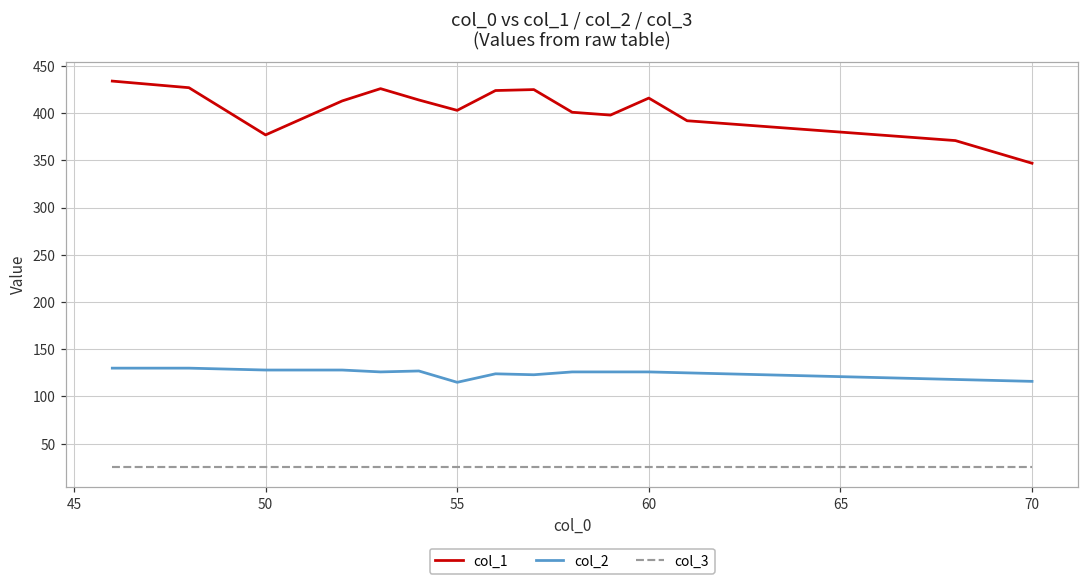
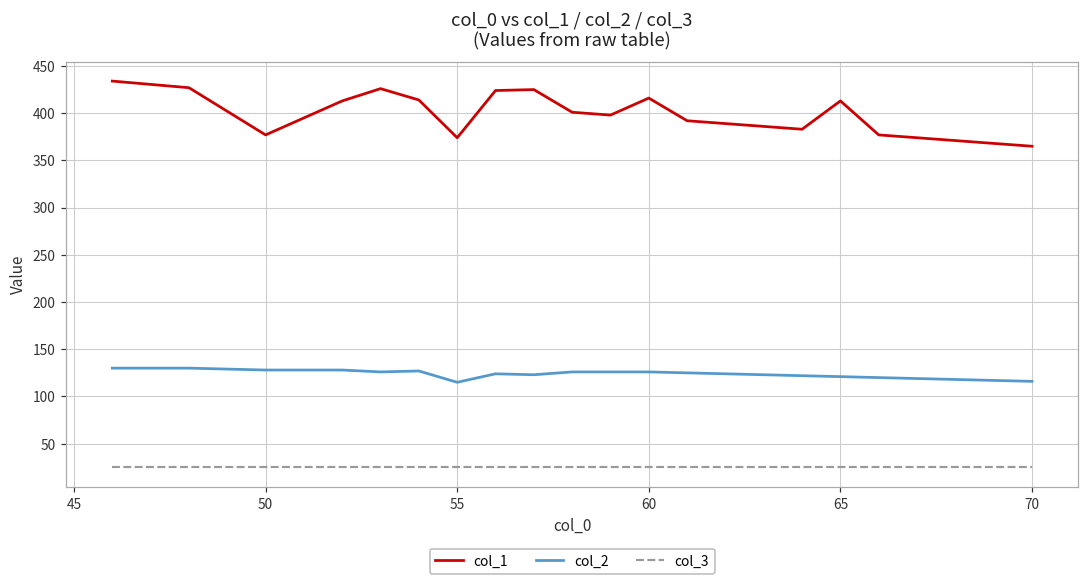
  {
    "col_1": {
      "50": 380,
-     "55": 400,
+     "55": 370,
      "60": 420,
-     "65": 380,
-     "70": 350
+     "65": 410,
+     "70": 370
    },
    "col_2": {
      "50": 130,
      "55": 120,
      "60": 130,
      "65": 120,
      "70": 120
    },
    "col_3": {
      "50": 30,
      "55": 30,
      "60": 30,
      "65": 30,
      "70": 30
    }
  }
